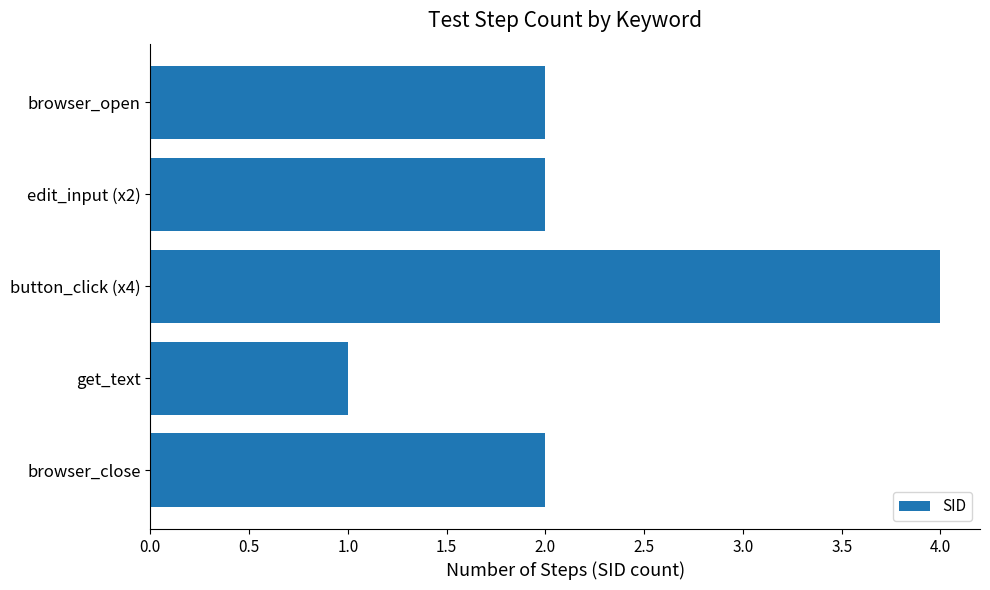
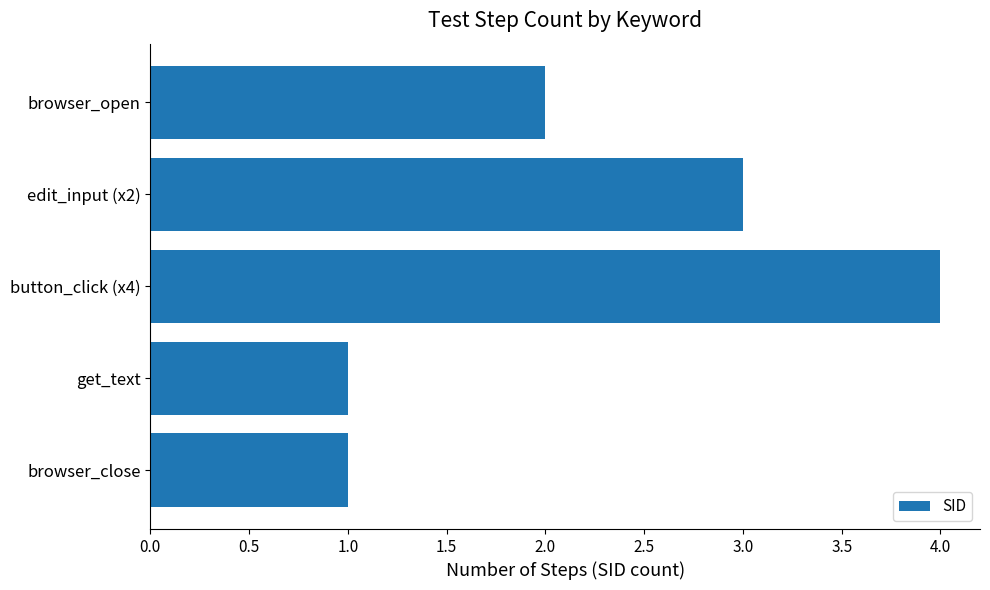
  {
    "browser_open": 2,
-   "edit_input (x2)": 2,
+   "edit_input (x2)": 3,
    "button_click (x4)": 4,
    "get_text": 1,
-   "browser_close": 2
+   "browser_close": 1
  }
